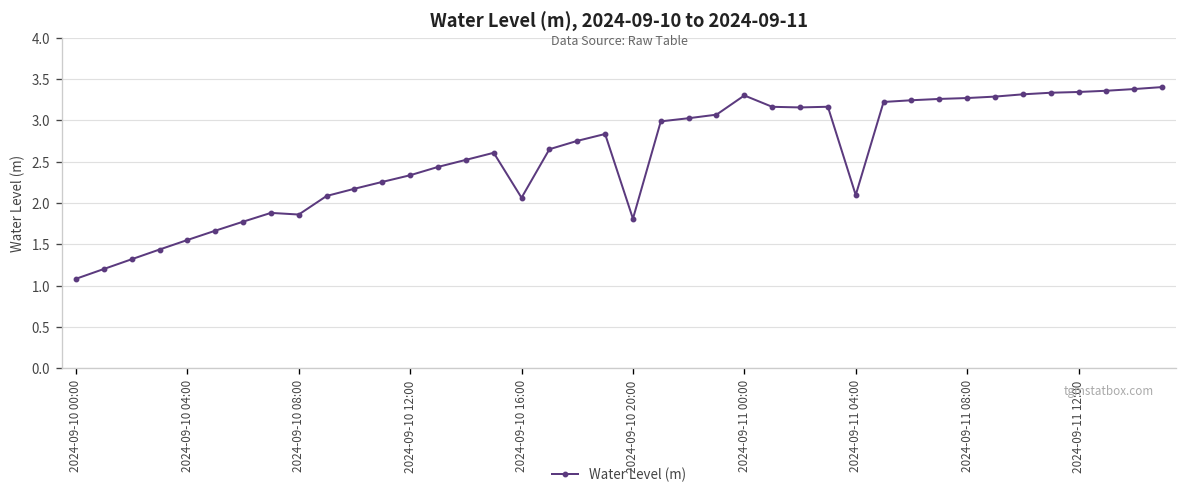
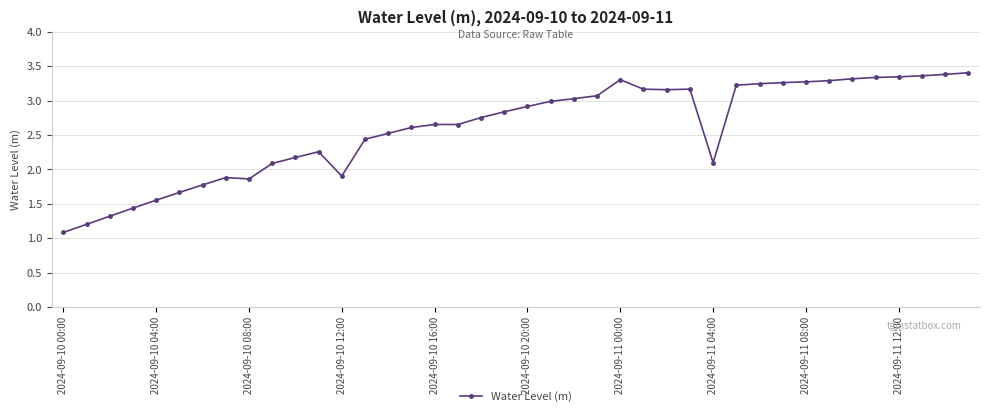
  {
    "2024-09-10 00:00": 1.1,
    "2024-09-10 04:00": 1.6,
    "2024-09-10 08:00": 1.9,
-   "2024-09-10 12:00": 2.3,
-   "2024-09-10 16:00": 2.1,
-   "2024-09-10 20:00": 1.8,
+   "2024-09-10 12:00": 1.9,
+   "2024-09-10 16:00": 2.7,
+   "2024-09-10 20:00": 2.9,
    "2024-09-11 00:00": 3.3,
    "2024-09-11 04:00": 2.1,
    "2024-09-11 08:00": 3.3,
    "2024-09-11 12:00": 3.3
  }
